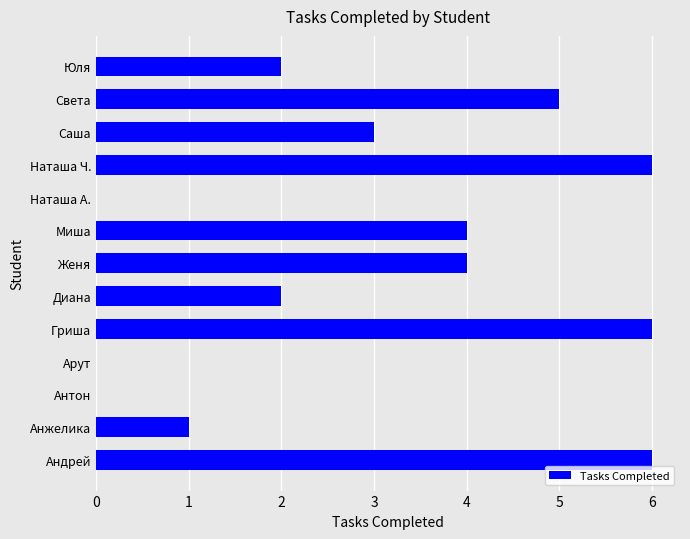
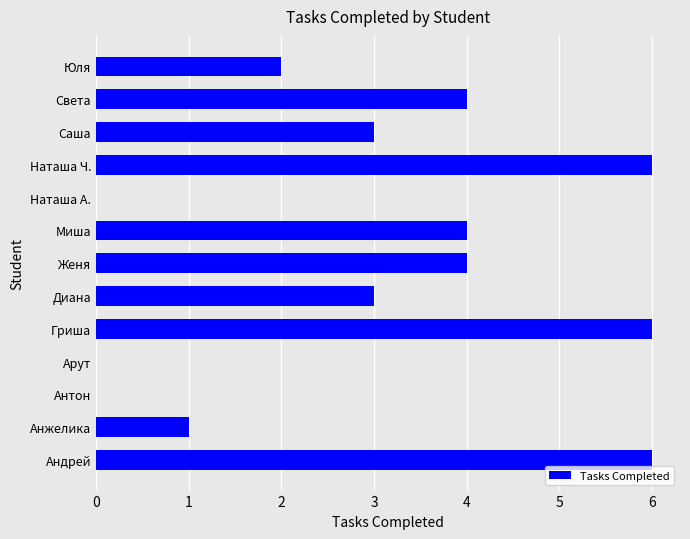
  {
    "Юля": 2,
-   "Света": 5,
+   "Света": 4,
    "Саша": 3,
    "Наташа Ч.": 6,
    "Наташа А.": 0,
    "Миша": 4,
    "Женя": 4,
-   "Диана": 2,
+   "Диана": 3,
    "Гриша": 6,
    "Арут": 0,
    "Антон": 0,
    "Анжелика": 1,
    "Андрей": 6
  }
